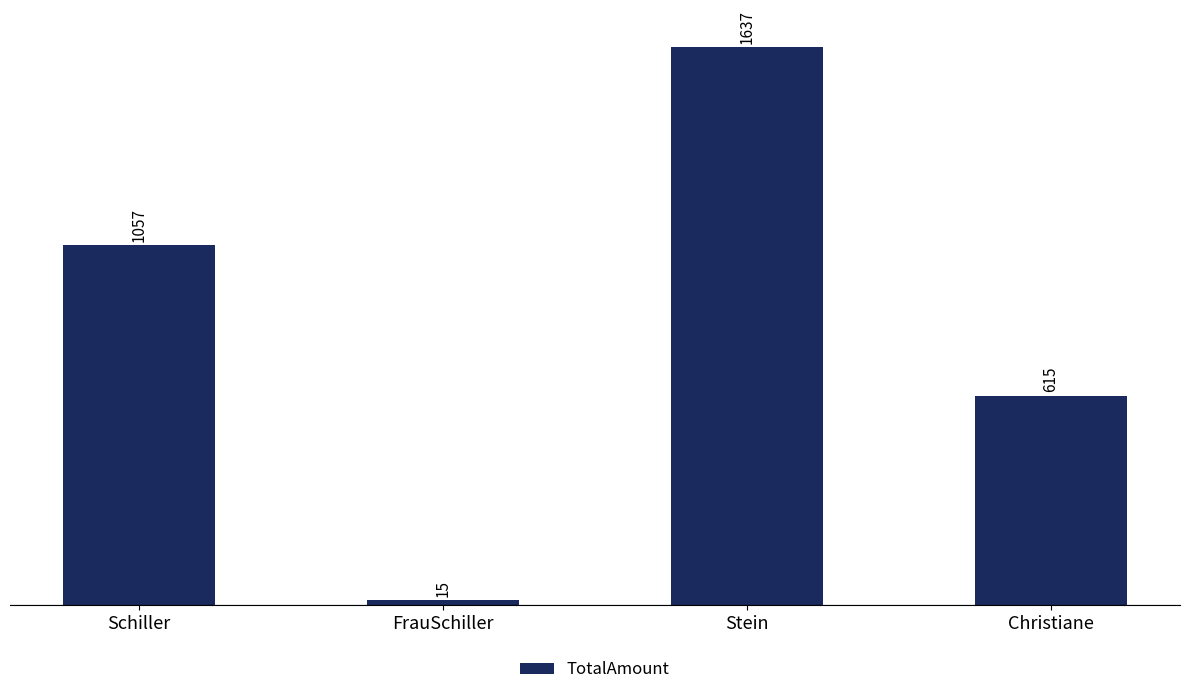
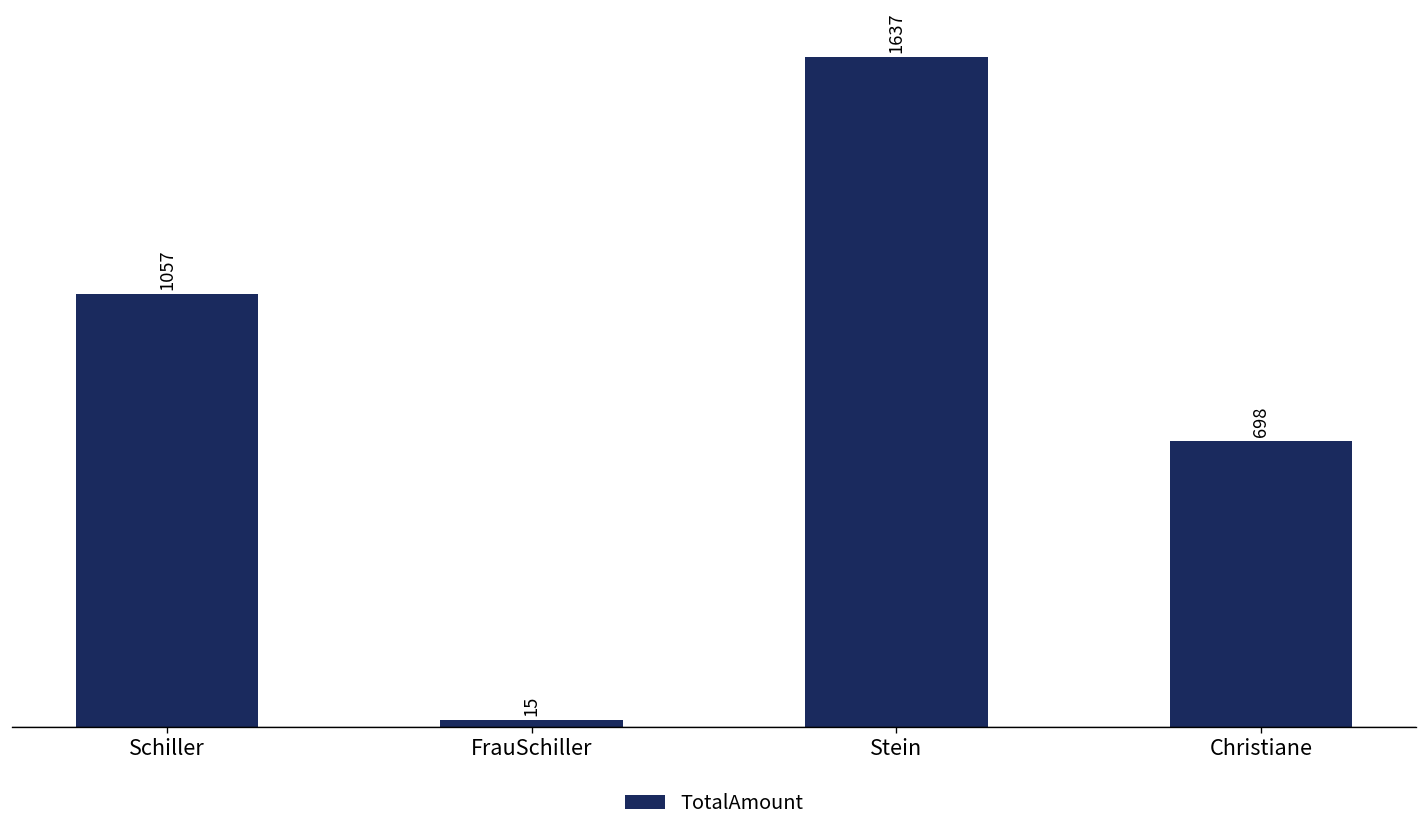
  {
    "Schiller": 1057,
    "FrauSchiller": 15,
    "Stein": 1637,
-   "Christiane": 615
+   "Christiane": 698
  }
